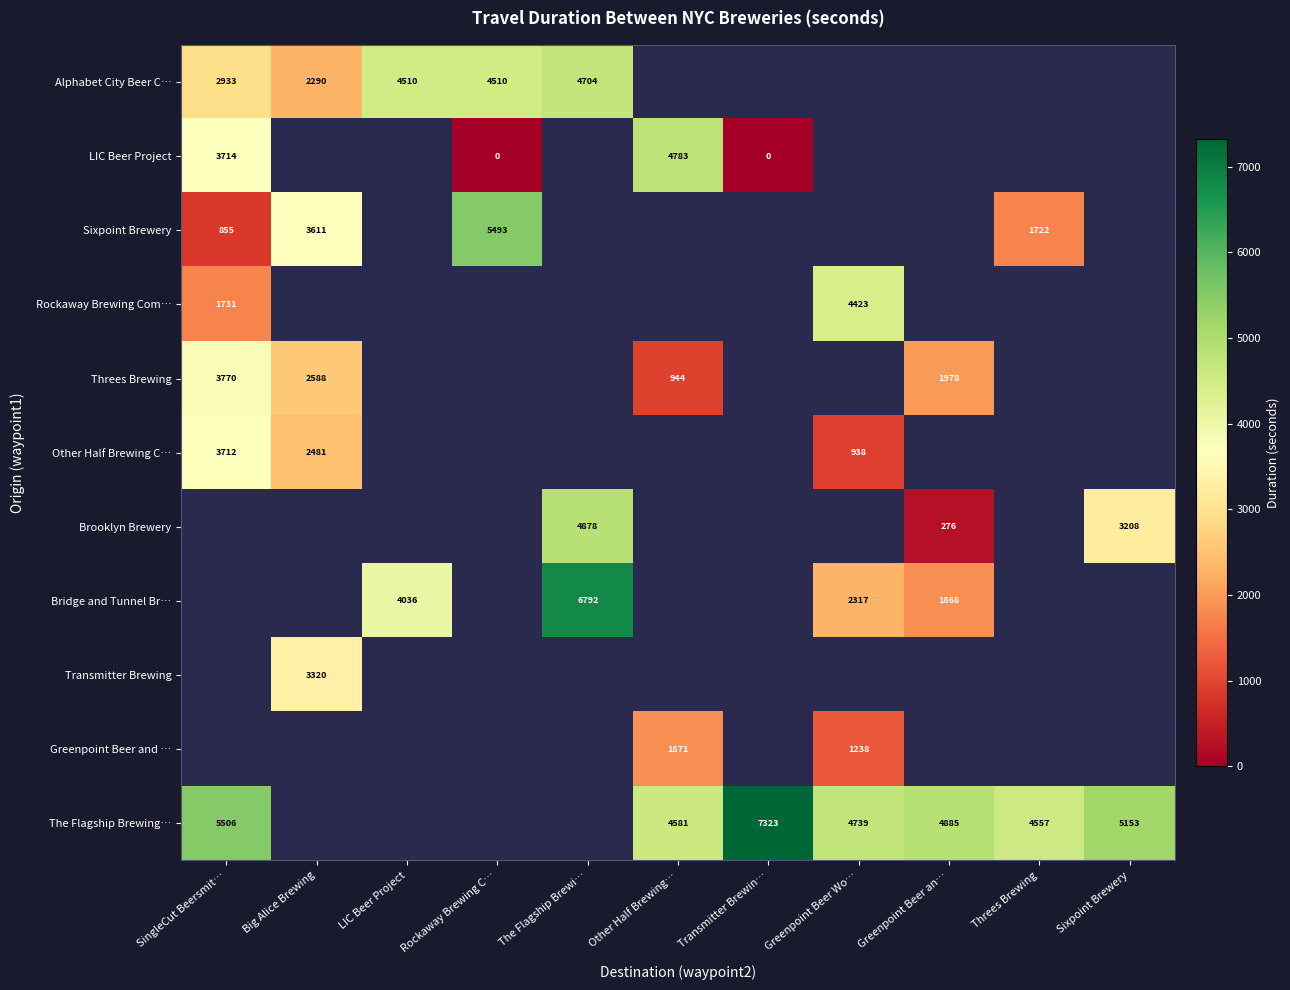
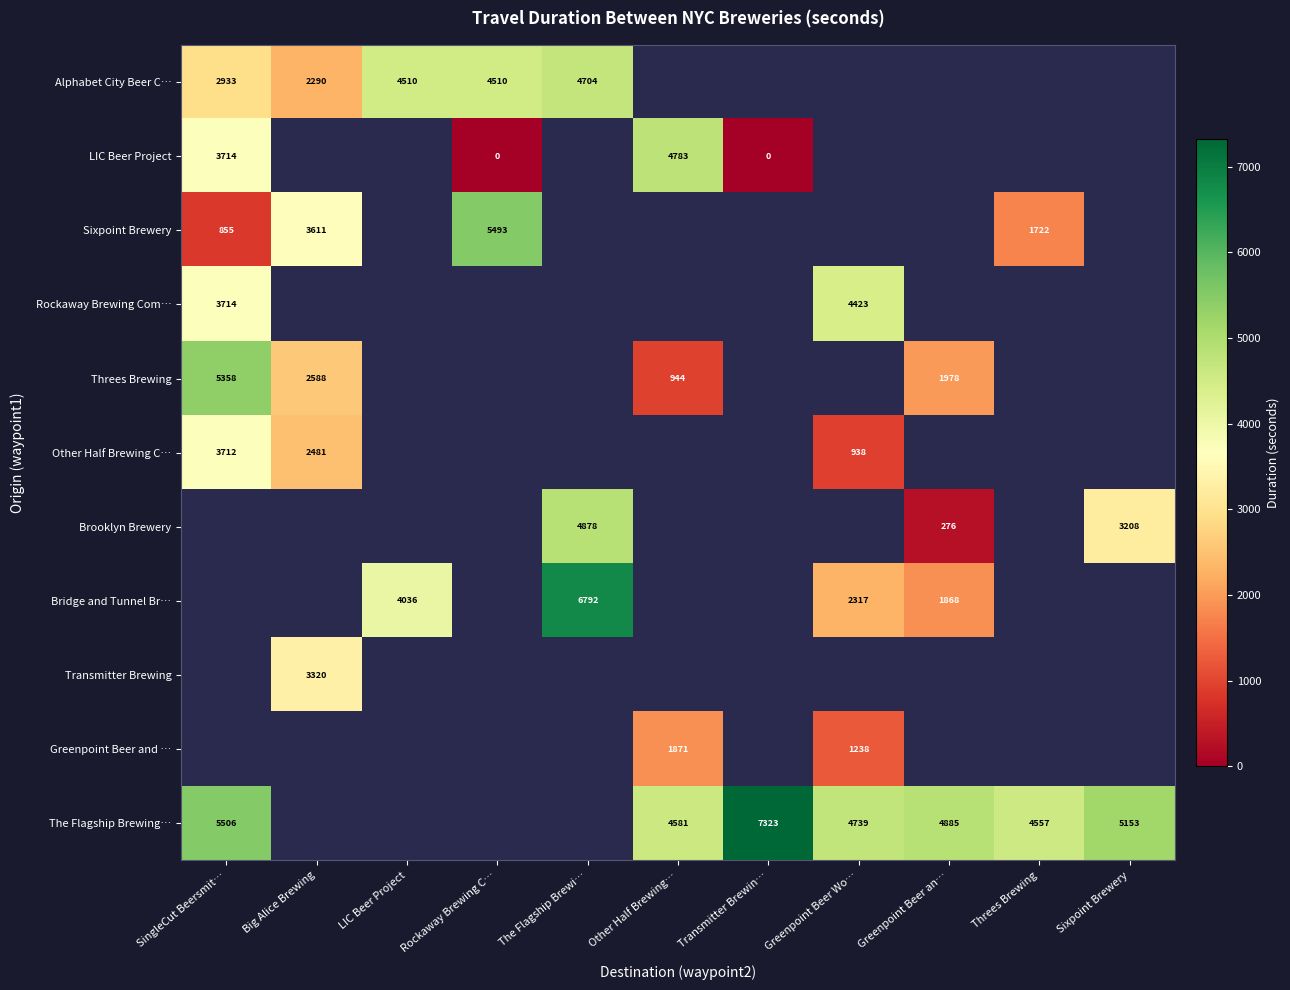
  {
    "Alphabet City Beer C…": {
      "SingleCut Beersmit…": 2933,
      "Big Alice Brewing": 2290,
      "LIC Beer Project": 4510,
      "Rockaway Brewing C…": 4510,
      "The Flagship Brewi…": 4704
    },
    "LIC Beer Project": {
      "SingleCut Beersmit…": 3714,
      "Rockaway Brewing C…": 0,
      "Other Half Brewing…": 4783,
      "Transmitter Brewin…": 0
    },
    "Sixpoint Brewery": {
      "SingleCut Beersmit…": 855,
      "Big Alice Brewing": 3611,
      "Rockaway Brewing C…": 5493,
      "Threes Brewing": 1722
    },
    "Rockaway Brewing Com…": {
-     "SingleCut Beersmit…": 1731,
+     "SingleCut Beersmit…": 3714,
      "Greenpoint Beer Wo…": 4423
    },
    "Threes Brewing": {
-     "SingleCut Beersmit…": 3770,
+     "SingleCut Beersmit…": 5358,
      "Big Alice Brewing": 2588,
      "Other Half Brewing…": 944,
      "Greenpoint Beer an…": 1978
    },
    "Other Half Brewing C…": {
      "SingleCut Beersmit…": 3712,
      "Big Alice Brewing": 2481,
      "Greenpoint Beer Wo…": 938
    },
    "Brooklyn Brewery": {
      "The Flagship Brewi…": 4878,
      "Greenpoint Beer an…": 276,
      "Sixpoint Brewery": 3208
    },
    "Bridge and Tunnel Br…": {
      "LIC Beer Project": 4036,
      "The Flagship Brewi…": 6792,
      "Greenpoint Beer Wo…": 2317,
      "Greenpoint Beer an…": 1868
    },
    "Transmitter Brewing": {
      "Big Alice Brewing": 3320
    },
    "Greenpoint Beer and …": {
      "Other Half Brewing…": 1871,
      "Greenpoint Beer Wo…": 1238
    },
    "The Flagship Brewing…": {
      "SingleCut Beersmit…": 5506,
      "Other Half Brewing…": 4581,
      "Transmitter Brewin…": 7323,
      "Greenpoint Beer Wo…": 4739,
      "Greenpoint Beer an…": 4885,
      "Threes Brewing": 4557,
      "Sixpoint Brewery": 5153
    }
  }
